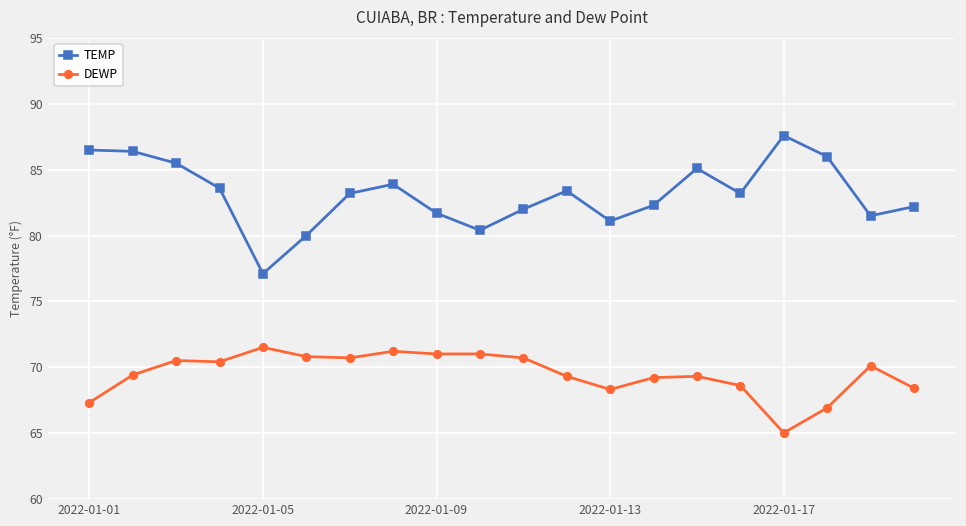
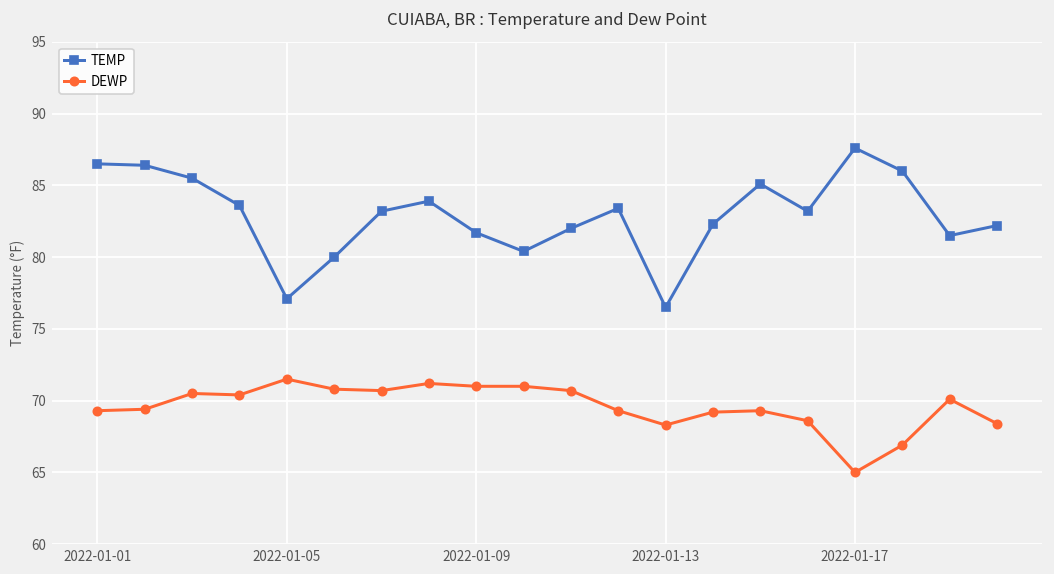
  {
    "TEMP": {
      "2022-01-01": 86.5,
      "2022-01-05": 77.1,
      "2022-01-09": 81.7,
-     "2022-01-13": 81.1,
+     "2022-01-13": 76.5,
      "2022-01-17": 87.6
    },
    "DEWP": {
-     "2022-01-01": 67.3,
+     "2022-01-01": 69.3,
      "2022-01-05": 71.5,
      "2022-01-09": 71.0,
      "2022-01-13": 68.3,
      "2022-01-17": 65.0
    }
  }
